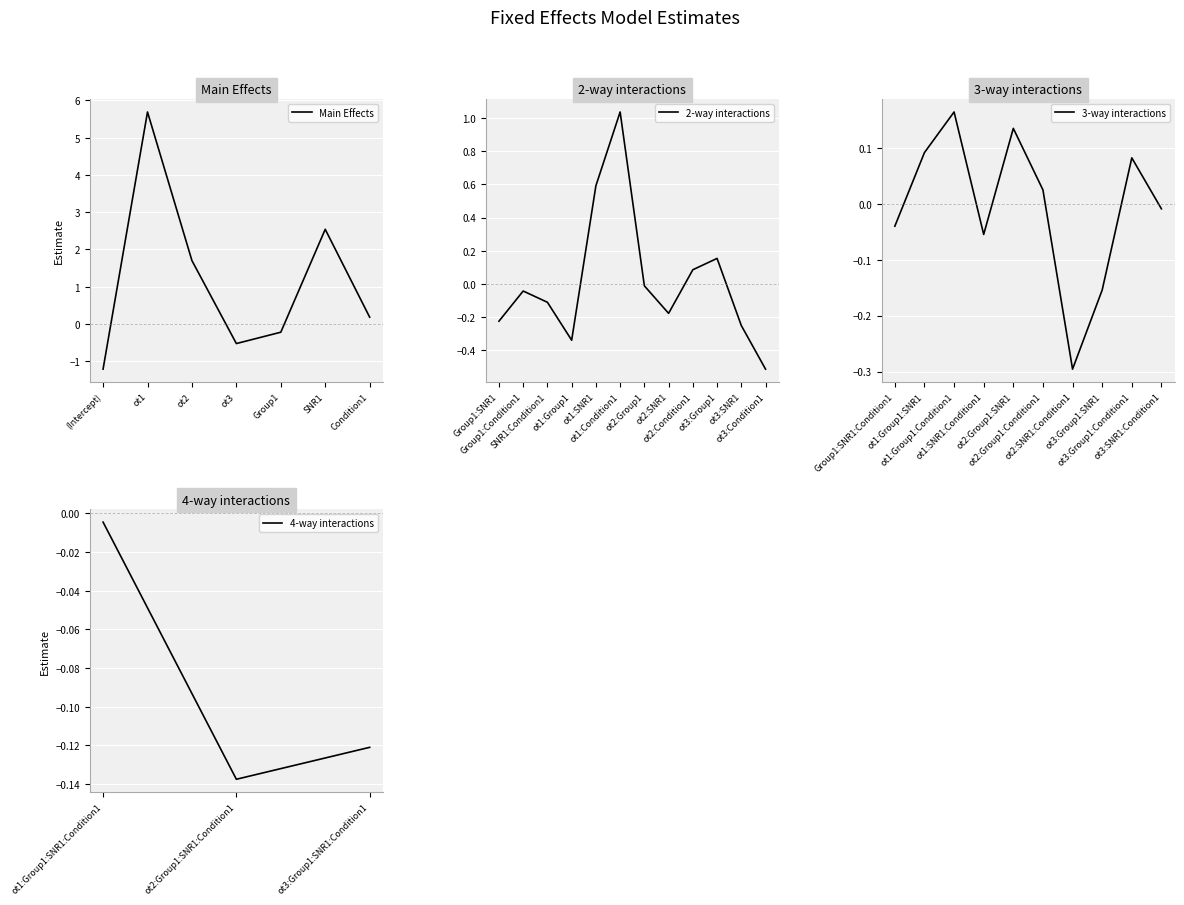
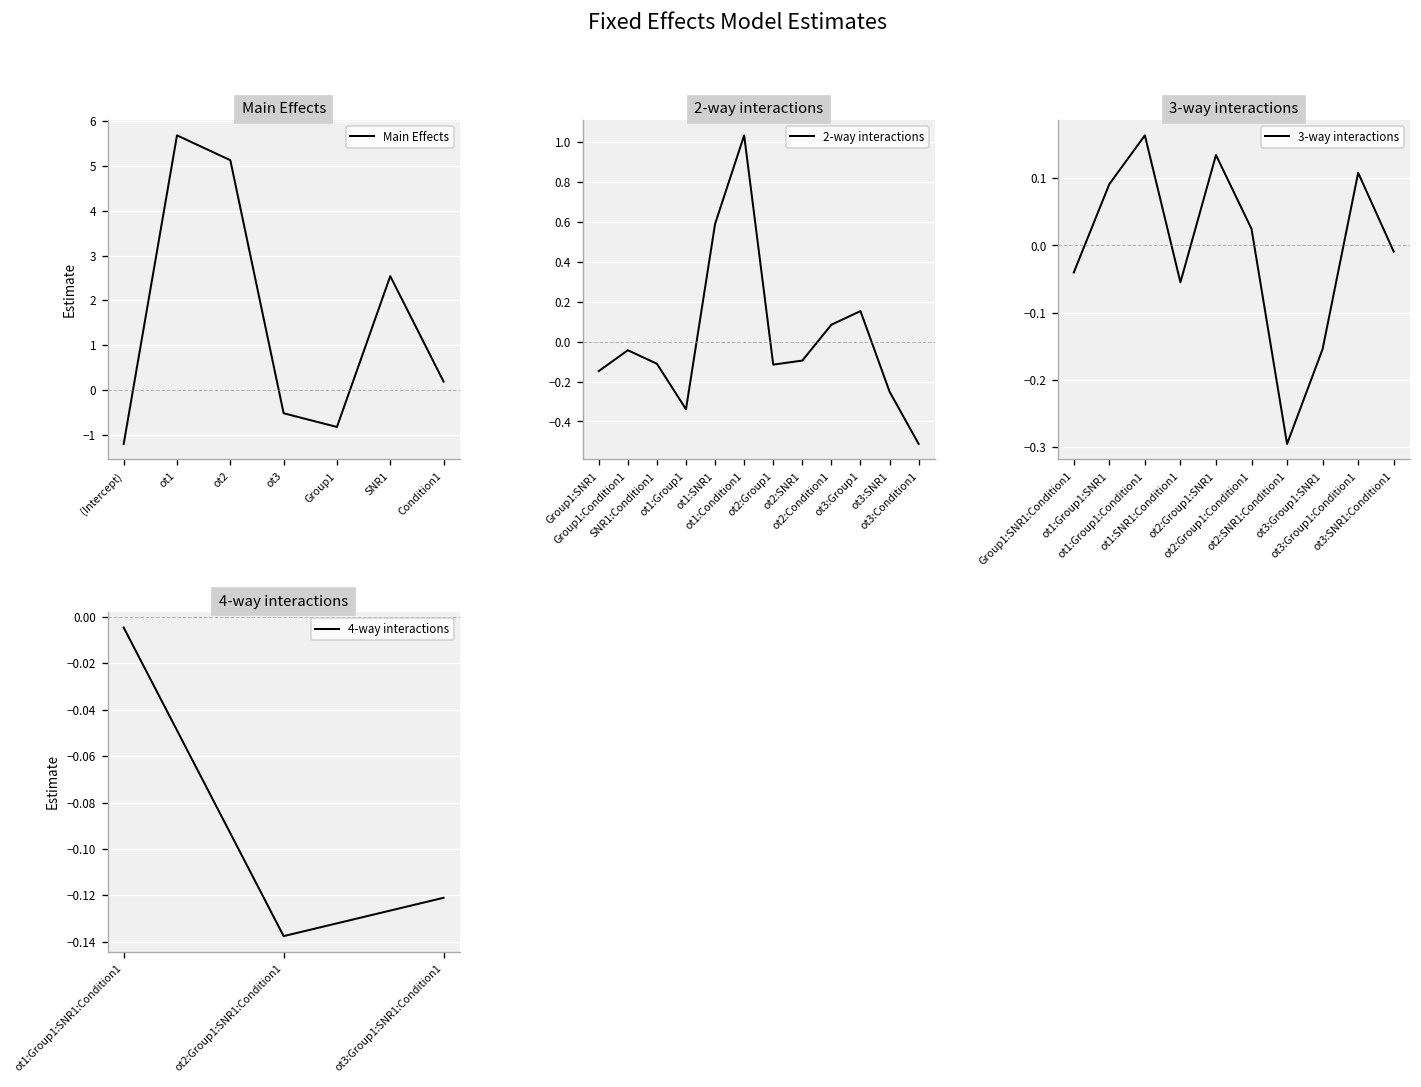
  {
    "Main Effects": {
      "(Intercept)": -1.2,
      "ot1": 5.7,
-     "ot2": 1.7,
+     "ot2": 5.1,
      "ot3": -0.5,
-     "Group1": -0.2,
+     "Group1": -0.8,
      "SNR1": 2.5,
      "Condition1": 0.2
    },
    "2-way interactions": {
-     "Group1:SNR1": -0.22,
+     "Group1:SNR1": -0.15,
      "Group1:Condition1": -0.04,
      "SNR1:Condition1": -0.11,
      "ot1:Group1": -0.34,
      "ot1:SNR1": 0.59,
      "ot1:Condition1": 1.04,
-     "ot2:Group1": -0.01,
-     "ot2:SNR1": -0.18,
+     "ot2:Group1": -0.11,
+     "ot2:SNR1": -0.09,
      "ot2:Condition1": 0.09,
      "ot3:Group1": 0.15,
      "ot3:SNR1": -0.25,
      "ot3:Condition1": -0.51
    },
    "3-way interactions": {
      "Group1:SNR1:Condition1": -0.04,
      "ot1:Group1:SNR1": 0.09,
      "ot1:Group1:Condition1": 0.16,
      "ot1:SNR1:Condition1": -0.05,
      "ot2:Group1:SNR1": 0.13,
      "ot2:Group1:Condition1": 0.02,
      "ot2:SNR1:Condition1": -0.30,
      "ot3:Group1:SNR1": -0.15,
-     "ot3:Group1:Condition1": 0.08,
+     "ot3:Group1:Condition1": 0.11,
      "ot3:SNR1:Condition1": -0.01
    },
    "4-way interactions": {
      "ot1:Group1:SNR1:Condition1": -0.005,
      "ot2:Group1:SNR1:Condition1": -0.138,
      "ot3:Group1:SNR1:Condition1": -0.121
    }
  }
